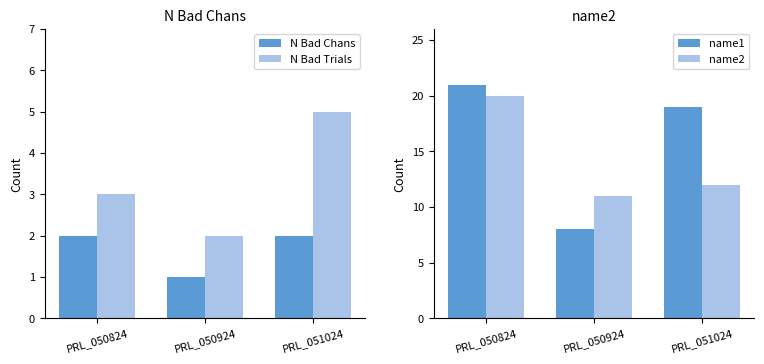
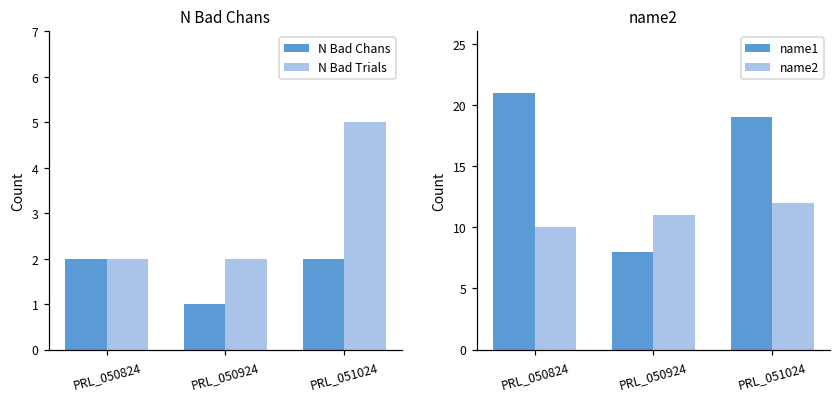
  {
    "N Bad Chans": {
      "N Bad Chans": {
        "PRL_050824": 2,
        "PRL_050924": 1,
        "PRL_051024": 2
      },
      "N Bad Trials": {
-       "PRL_050824": 3,
+       "PRL_050824": 2,
        "PRL_050924": 2,
        "PRL_051024": 5
      }
    },
    "name2": {
      "name1": {
        "PRL_050824": 21,
        "PRL_050924": 8,
        "PRL_051024": 19
      },
      "name2": {
-       "PRL_050824": 20,
+       "PRL_050824": 10,
        "PRL_050924": 11,
        "PRL_051024": 12
      }
    }
  }
